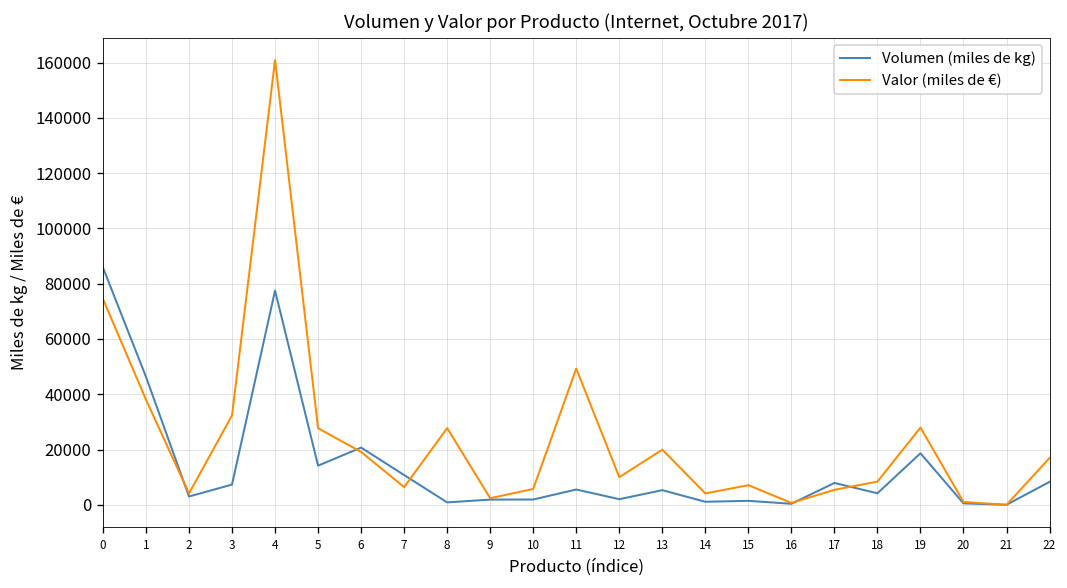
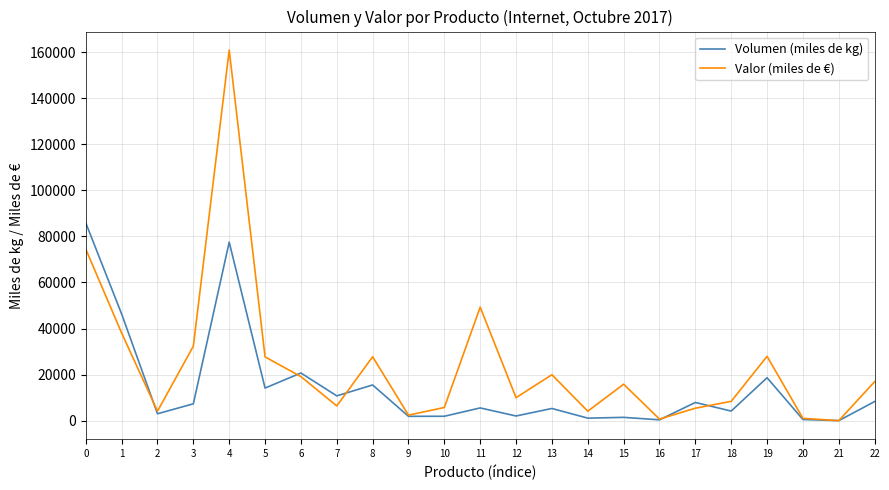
  {
    "Volumen (miles de kg)": {
      "0": 86000,
      "1": 46000,
      "2": 3000,
      "3": 7000,
      "4": 78000,
      "5": 14000,
      "6": 21000,
      "7": 11000,
-     "8": 1000,
+     "8": 15000,
      "10": 2000,
      "11": 6000,
      "12": 2000,
      "13": 5000,
      "14": 1000,
      "15": 1000,
      "17": 8000,
      "18": 4000,
      "19": 19000,
      "22": 8000
    },
    "Valor (miles de €)": {
      "0": 74000,
      "1": 38000,
      "2": 4000,
      "3": 32000,
      "4": 161000,
      "5": 28000,
      "6": 19000,
      "7": 6000,
      "8": 28000,
      "10": 6000,
      "11": 49000,
      "12": 10000,
      "13": 20000,
      "14": 4000,
-     "15": 7000,
+     "15": 16000,
      "17": 5000,
      "18": 8000,
      "19": 28000,
      "22": 17000
    }
  }
